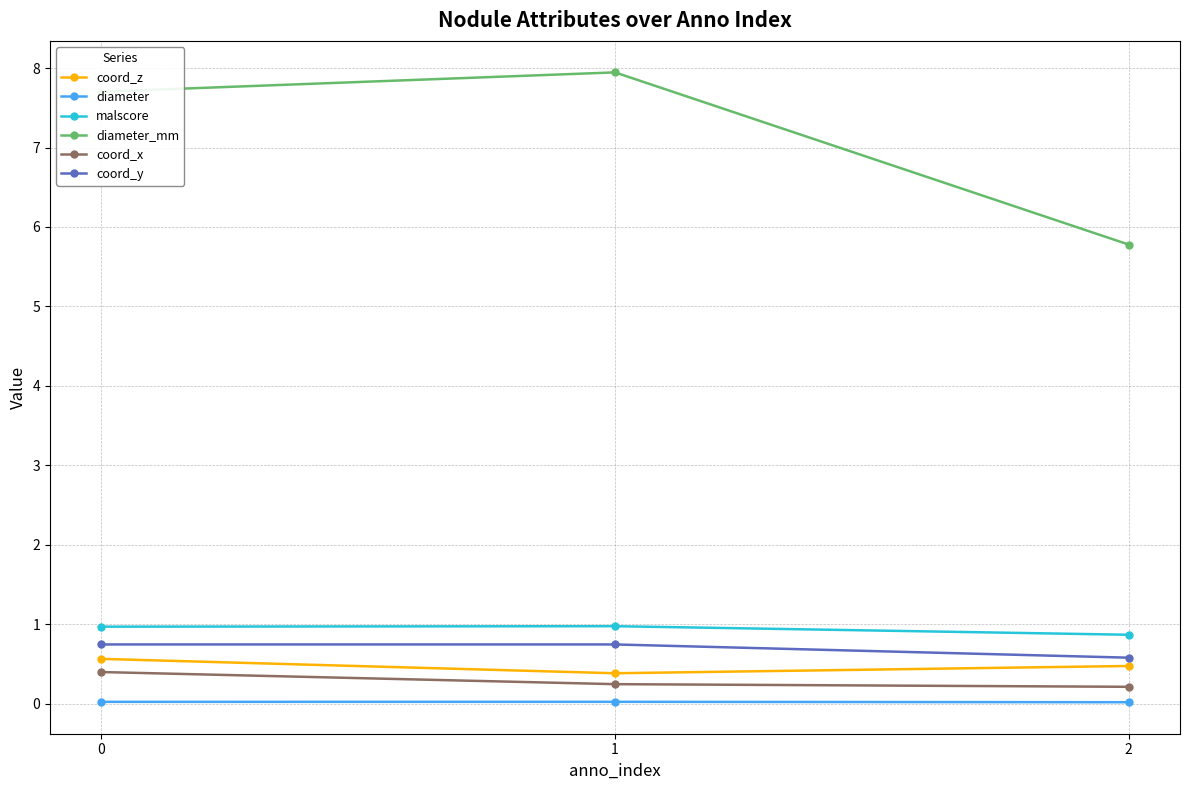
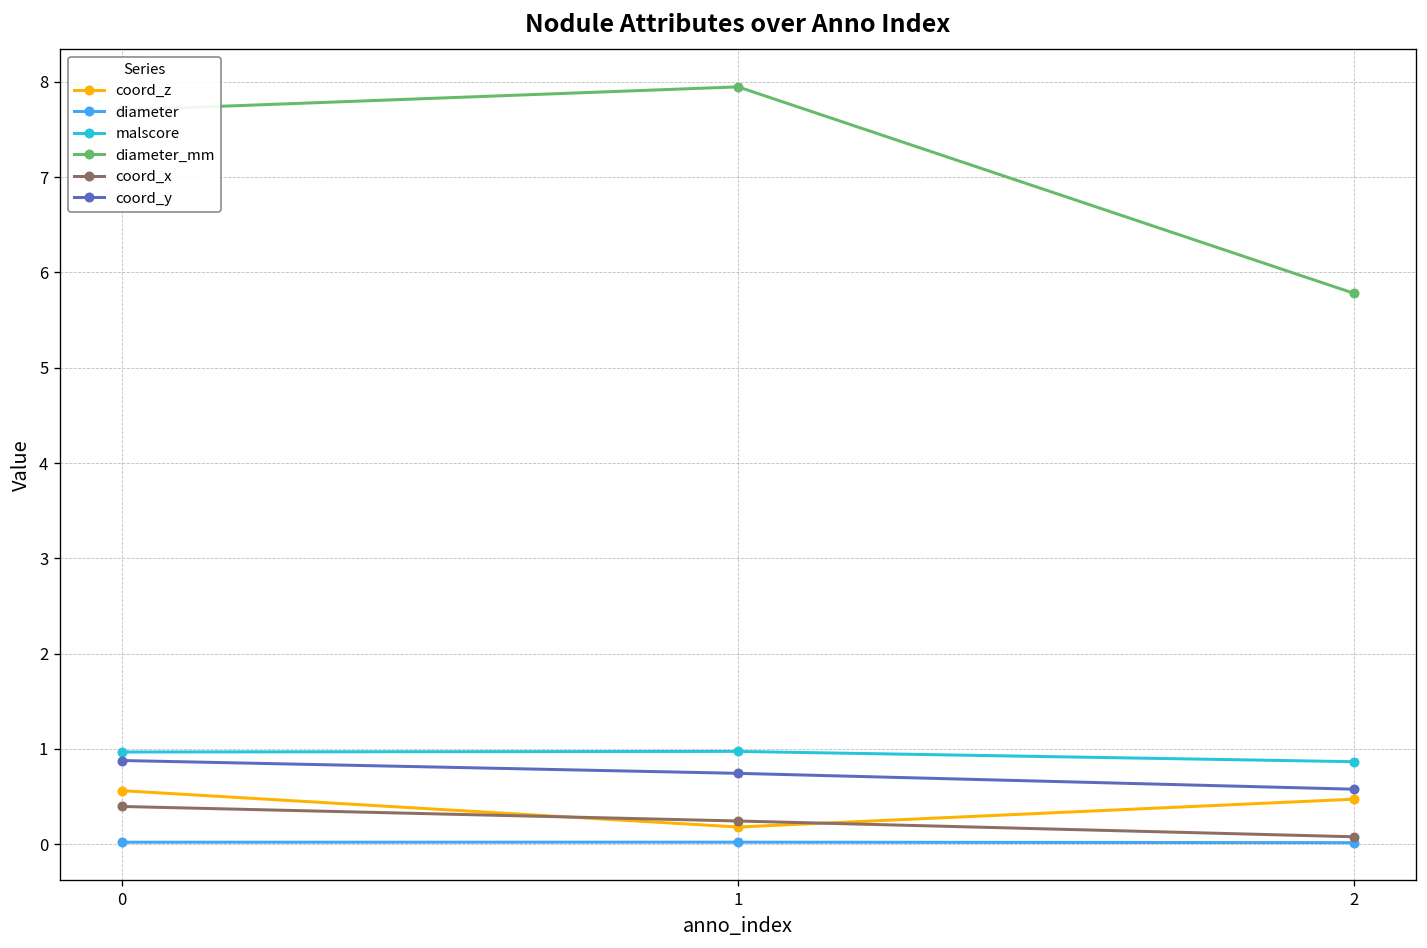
  {
    "coord_z": {
      "0": 0.6,
-     "1": 0.4,
+     "1": 0.2,
      "2": 0.5
    },
    "diameter_mm": {
      "1": 7.9,
      "2": 5.8
    },
    "coord_x": {
      "0": 0.4,
      "1": 0.2,
-     "2": 0.2
+     "2": 0.1
    },
    "coord_y": {
-     "0": 0.7,
+     "0": 0.9,
      "1": 0.7,
      "2": 0.6
    }
  }
